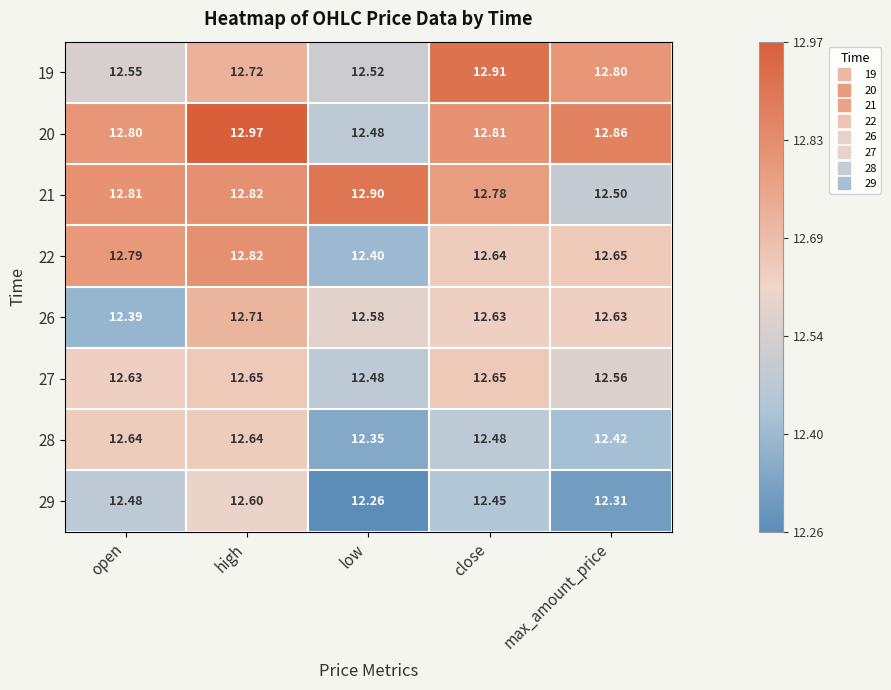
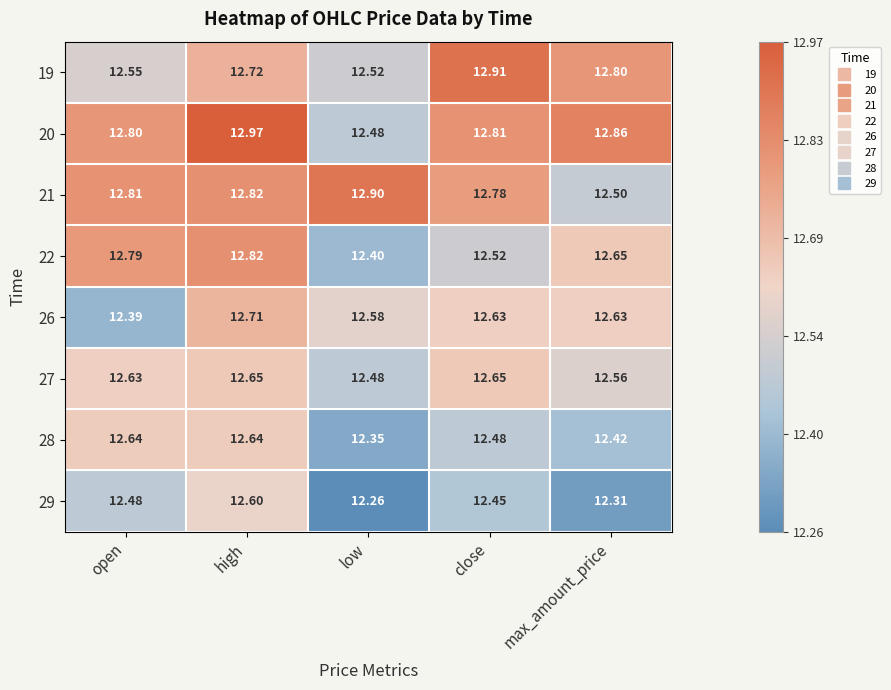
  {
    "19": {
      "open": 12.55,
      "high": 12.72,
      "low": 12.52,
      "close": 12.91,
      "max_amount_price": 12.80
    },
    "20": {
      "open": 12.80,
      "high": 12.97,
      "low": 12.48,
      "close": 12.81,
      "max_amount_price": 12.86
    },
    "21": {
      "open": 12.81,
      "high": 12.82,
      "low": 12.90,
      "close": 12.78,
      "max_amount_price": 12.50
    },
    "22": {
      "open": 12.79,
      "high": 12.82,
      "low": 12.40,
-     "close": 12.64,
+     "close": 12.52,
      "max_amount_price": 12.65
    },
    "26": {
      "open": 12.39,
      "high": 12.71,
      "low": 12.58,
      "close": 12.63,
      "max_amount_price": 12.63
    },
    "27": {
      "open": 12.63,
      "high": 12.65,
      "low": 12.48,
      "close": 12.65,
      "max_amount_price": 12.56
    },
    "28": {
      "open": 12.64,
      "high": 12.64,
      "low": 12.35,
      "close": 12.48,
      "max_amount_price": 12.42
    },
    "29": {
      "open": 12.48,
      "high": 12.60,
      "low": 12.26,
      "close": 12.45,
      "max_amount_price": 12.31
    }
  }
